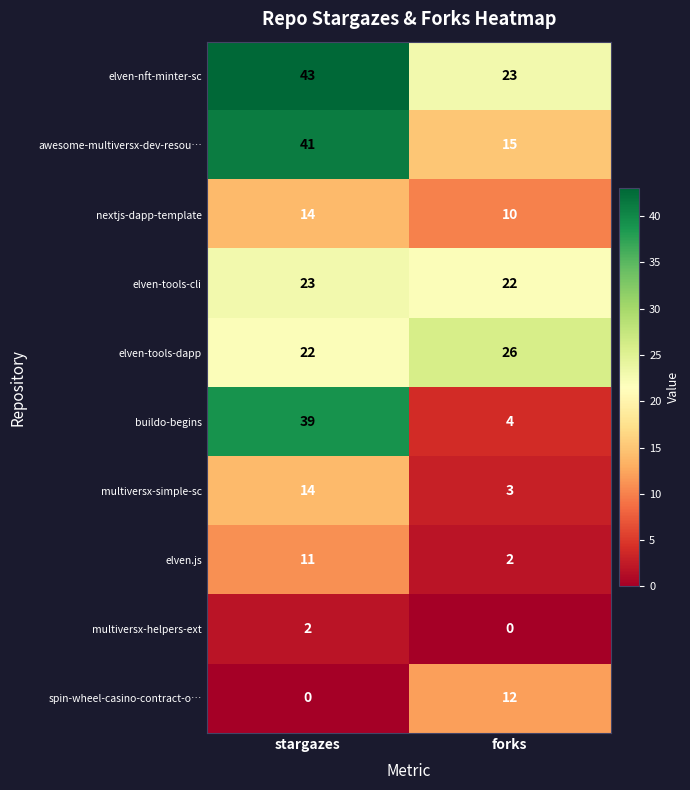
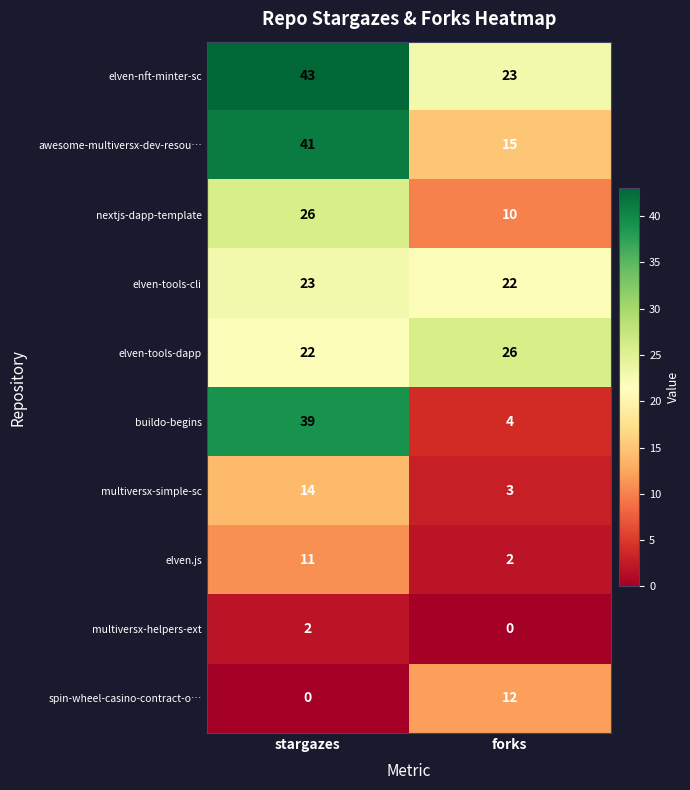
  {
    "elven-nft-minter-sc": {
      "stargazes": 43,
      "forks": 23
    },
    "awesome-multiversx-dev-resou…": {
      "stargazes": 41,
      "forks": 15
    },
    "nextjs-dapp-template": {
-     "stargazes": 14,
+     "stargazes": 26,
      "forks": 10
    },
    "elven-tools-cli": {
      "stargazes": 23,
      "forks": 22
    },
    "elven-tools-dapp": {
      "stargazes": 22,
      "forks": 26
    },
    "buildo-begins": {
      "stargazes": 39,
      "forks": 4
    },
    "multiversx-simple-sc": {
      "stargazes": 14,
      "forks": 3
    },
    "elven.js": {
      "stargazes": 11,
      "forks": 2
    },
    "multiversx-helpers-ext": {
      "stargazes": 2,
      "forks": 0
    },
    "spin-wheel-casino-contract-o…": {
      "stargazes": 0,
      "forks": 12
    }
  }
